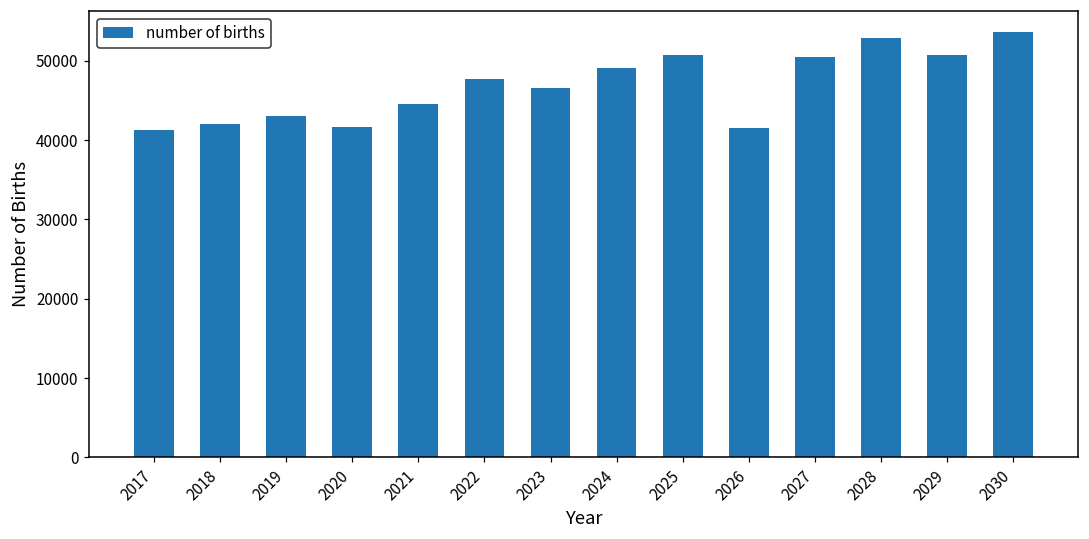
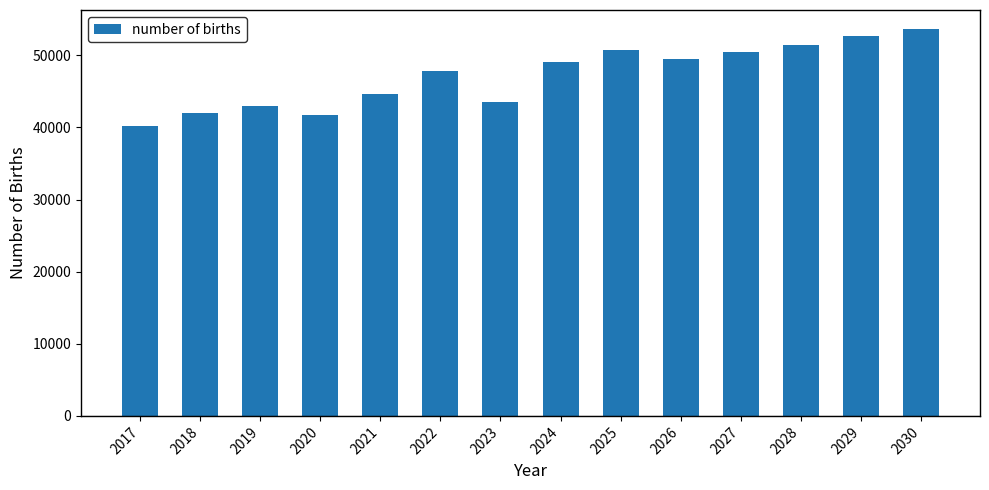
  {
-   "2017": 41000,
+   "2017": 40000,
    "2018": 42000,
    "2019": 43000,
    "2020": 42000,
    "2021": 45000,
    "2022": 48000,
-   "2023": 47000,
+   "2023": 44000,
    "2024": 49000,
    "2025": 51000,
-   "2026": 42000,
+   "2026": 49000,
    "2027": 50000,
-   "2028": 53000,
-   "2029": 51000,
+   "2028": 51000,
+   "2029": 53000,
    "2030": 54000
  }
